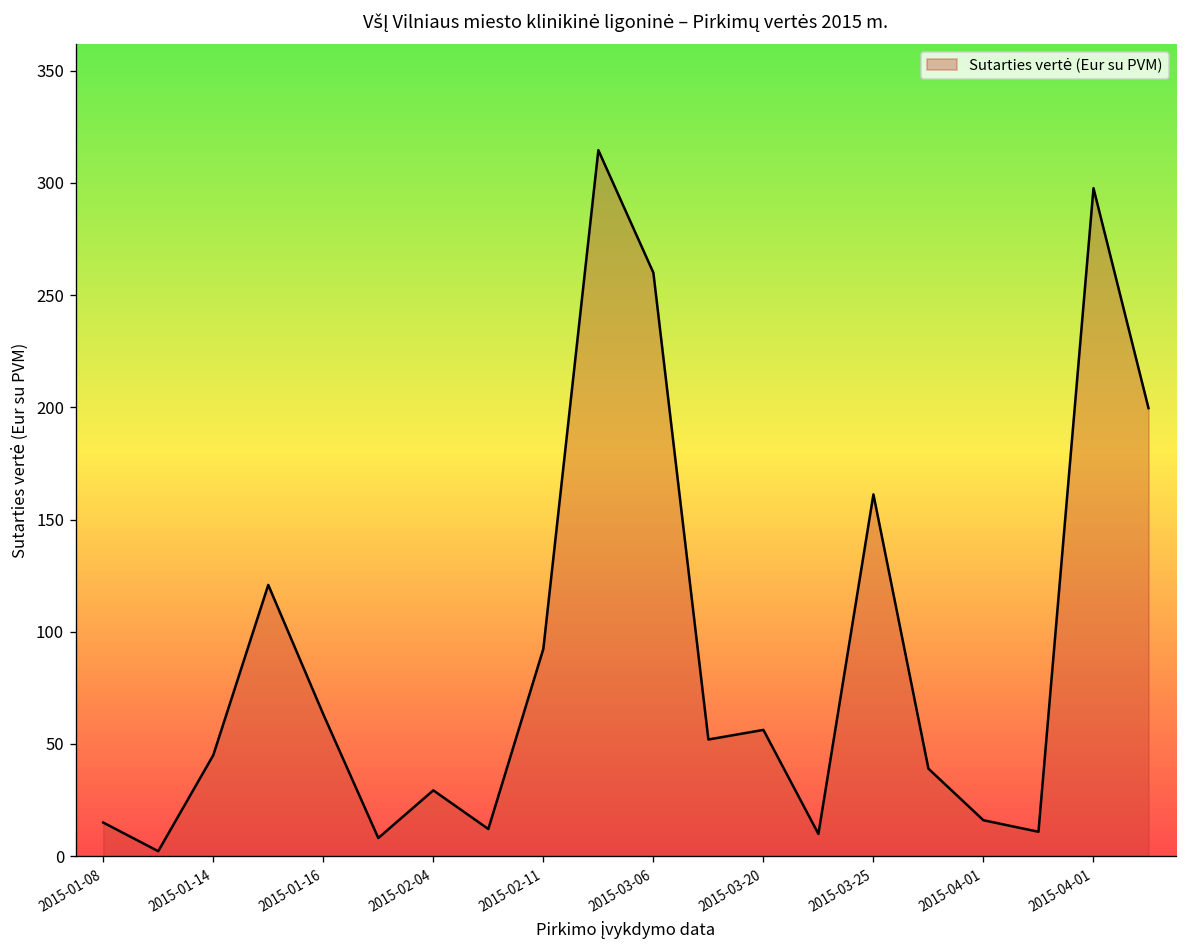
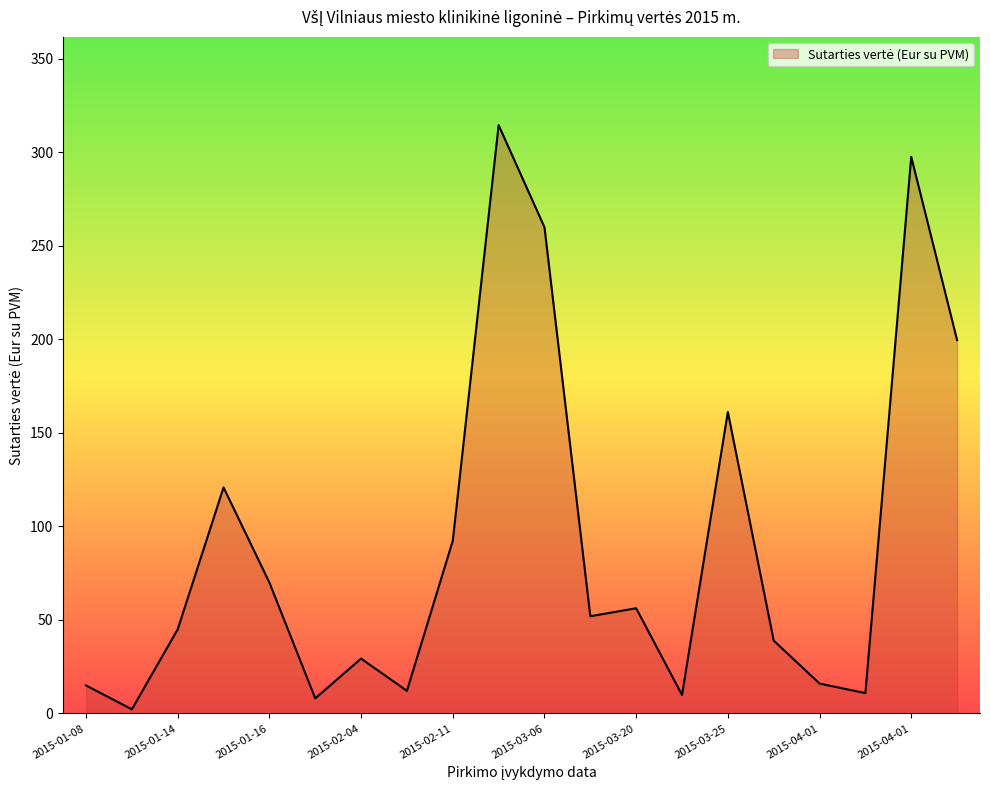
  {
    "2015-01-08": 15,
    "2015-01-14": 45,
-   "2015-01-16": 63,
+   "2015-01-16": 70,
    "2015-02-11": 92,
    "2015-03-06": 260,
    "2015-03-20": 56,
    "2015-03-25": 161
  }
